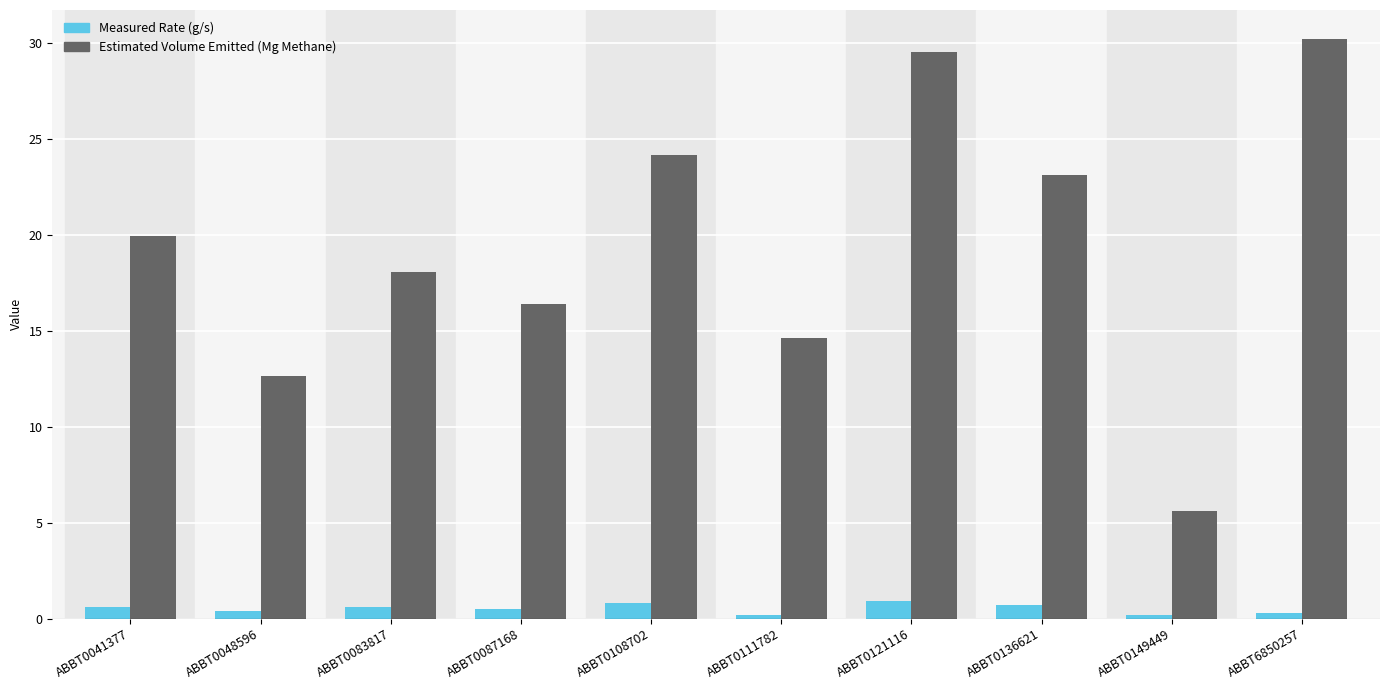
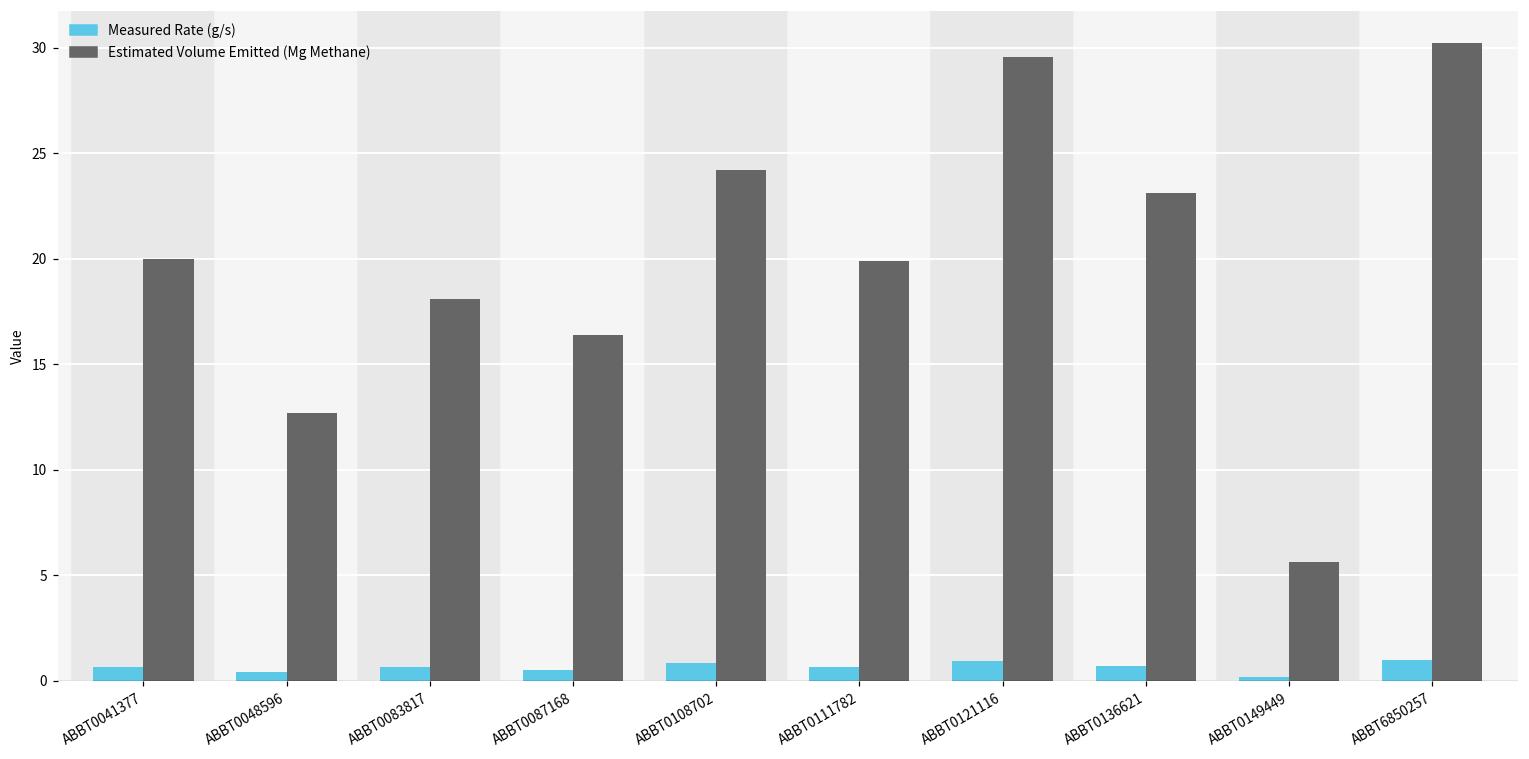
  {
    "Measured Rate (g/s)": {
      "ABBT0041377": 0.6,
      "ABBT0048596": 0.4,
      "ABBT0083817": 0.6,
      "ABBT0087168": 0.5,
      "ABBT0108702": 0.8,
-     "ABBT0111782": 0.2,
+     "ABBT0111782": 0.6,
      "ABBT0121116": 0.9,
      "ABBT0136621": 0.7,
      "ABBT0149449": 0.2,
-     "ABBT6850257": 0.3
+     "ABBT6850257": 1.0
    },
    "Estimated Volume Emitted (Mg Methane)": {
      "ABBT0041377": 20.0,
      "ABBT0048596": 12.7,
      "ABBT0083817": 18.1,
      "ABBT0087168": 16.4,
      "ABBT0108702": 24.2,
-     "ABBT0111782": 14.6,
+     "ABBT0111782": 19.9,
      "ABBT0121116": 29.6,
      "ABBT0136621": 23.1,
      "ABBT0149449": 5.6,
      "ABBT6850257": 30.2
    }
  }
